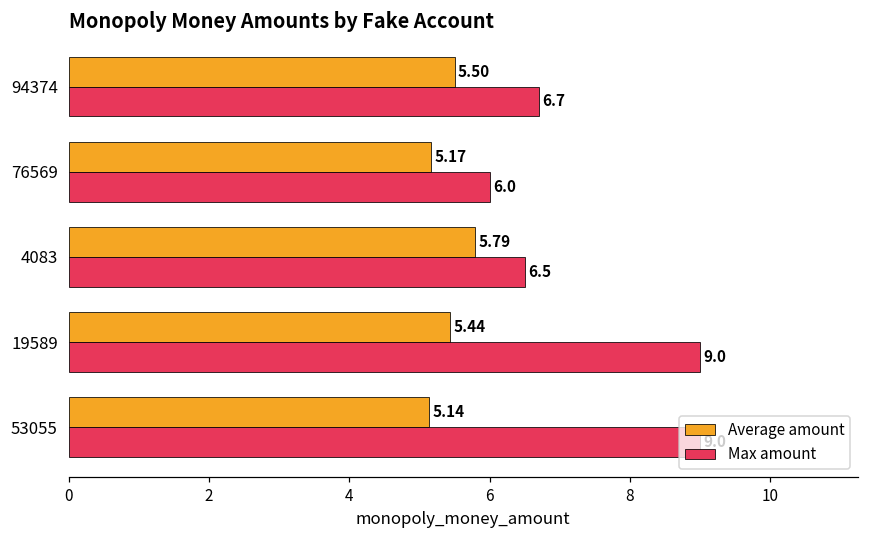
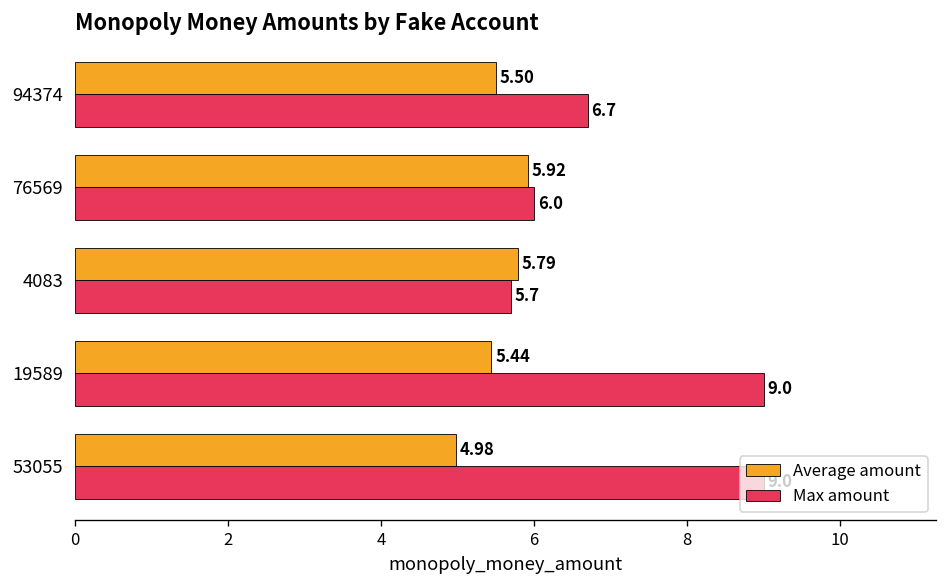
  {
    "Average amount": {
      "94374": 5.50,
-     "76569": 5.17,
+     "76569": 5.92,
      "4083": 5.79,
      "19589": 5.44,
-     "53055": 5.14
+     "53055": 4.98
    },
    "Max amount": {
      "94374": 6.7,
      "76569": 6.0,
-     "4083": 6.5,
+     "4083": 5.7,
      "19589": 9.0
    }
  }
